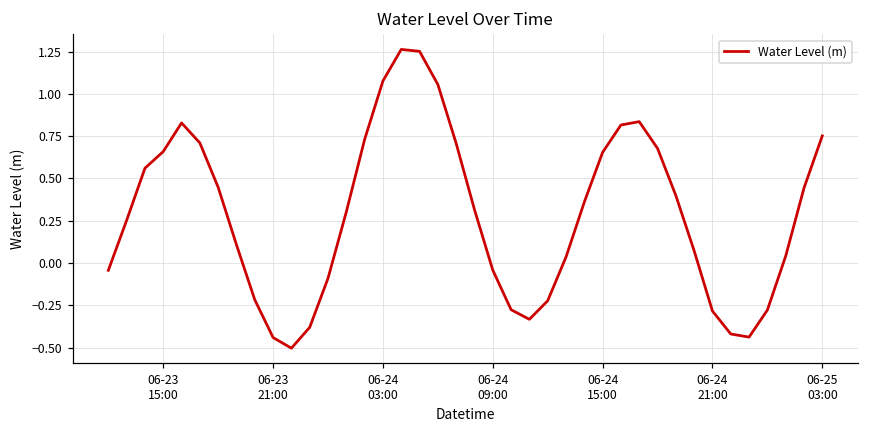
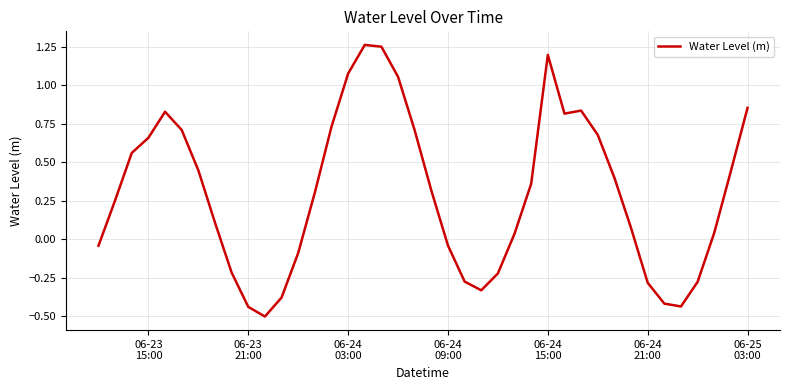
  {
    "06-23 15:00": 0.66,
    "06-23 21:00": -0.44,
    "06-24 03:00": 1.08,
    "06-24 09:00": -0.04,
-   "06-24 15:00": 0.65,
+   "06-24 15:00": 1.20,
    "06-24 21:00": -0.28,
-   "06-25 03:00": 0.75
+   "06-25 03:00": 0.85
  }
